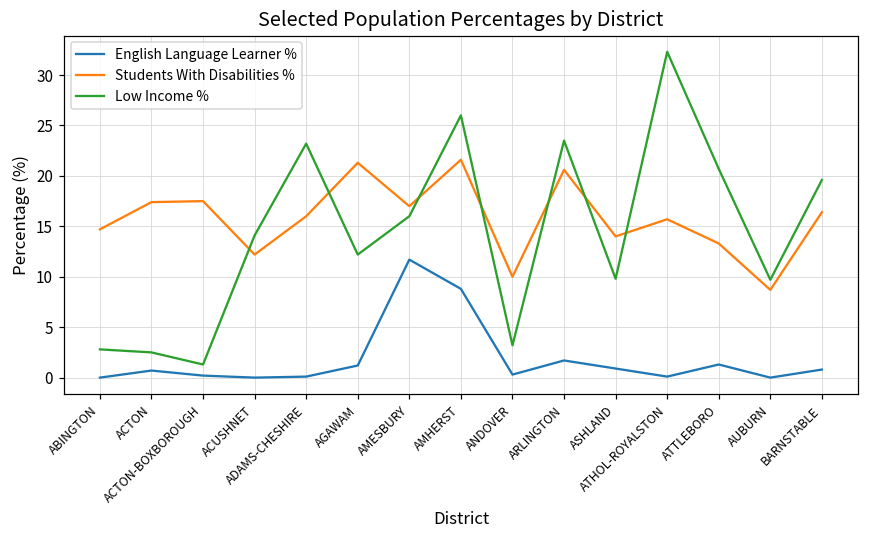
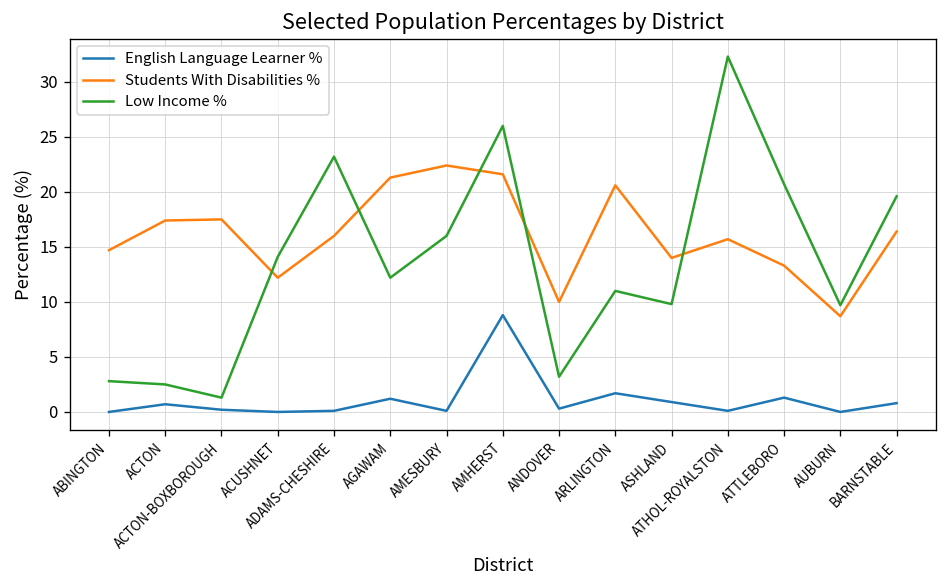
  {
    "English Language Learner %": {
      "ABINGTON": 0,
      "ACTON": 1,
      "ACTON-BOXBOROUGH": 0,
      "ACUSHNET": 0,
      "ADAMS-CHESHIRE": 0,
      "AGAWAM": 1,
-     "AMESBURY": 12,
+     "AMESBURY": 0,
      "AMHERST": 9,
      "ANDOVER": 0,
      "ARLINGTON": 2,
      "ASHLAND": 1,
      "ATHOL-ROYALSTON": 0,
      "ATTLEBORO": 1,
      "AUBURN": 0,
      "BARNSTABLE": 1
    },
    "Students With Disabilities %": {
      "ABINGTON": 15,
      "ACTON": 17,
      "ACTON-BOXBOROUGH": 18,
      "ACUSHNET": 12,
      "ADAMS-CHESHIRE": 16,
      "AGAWAM": 21,
-     "AMESBURY": 17,
+     "AMESBURY": 22,
      "AMHERST": 22,
      "ANDOVER": 10,
      "ARLINGTON": 21,
      "ASHLAND": 14,
      "ATHOL-ROYALSTON": 16,
      "ATTLEBORO": 13,
      "AUBURN": 9,
      "BARNSTABLE": 16
    },
    "Low Income %": {
      "ABINGTON": 3,
      "ACTON": 3,
      "ACTON-BOXBOROUGH": 1,
      "ACUSHNET": 14,
      "ADAMS-CHESHIRE": 23,
      "AGAWAM": 12,
      "AMESBURY": 16,
      "AMHERST": 26,
      "ANDOVER": 3,
-     "ARLINGTON": 24,
+     "ARLINGTON": 11,
      "ASHLAND": 10,
      "ATHOL-ROYALSTON": 32,
      "ATTLEBORO": 21,
      "AUBURN": 10,
      "BARNSTABLE": 20
    }
  }
